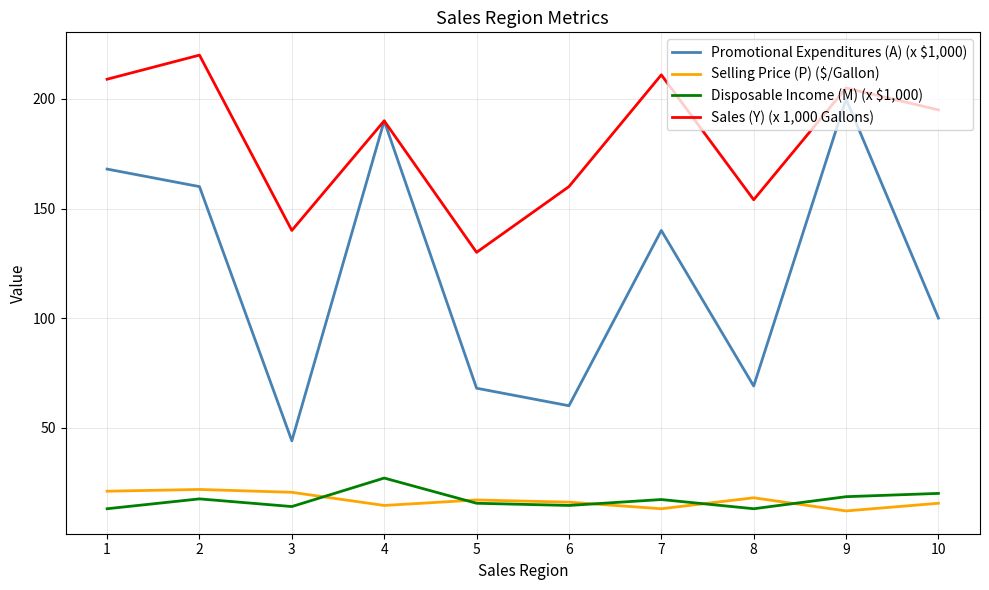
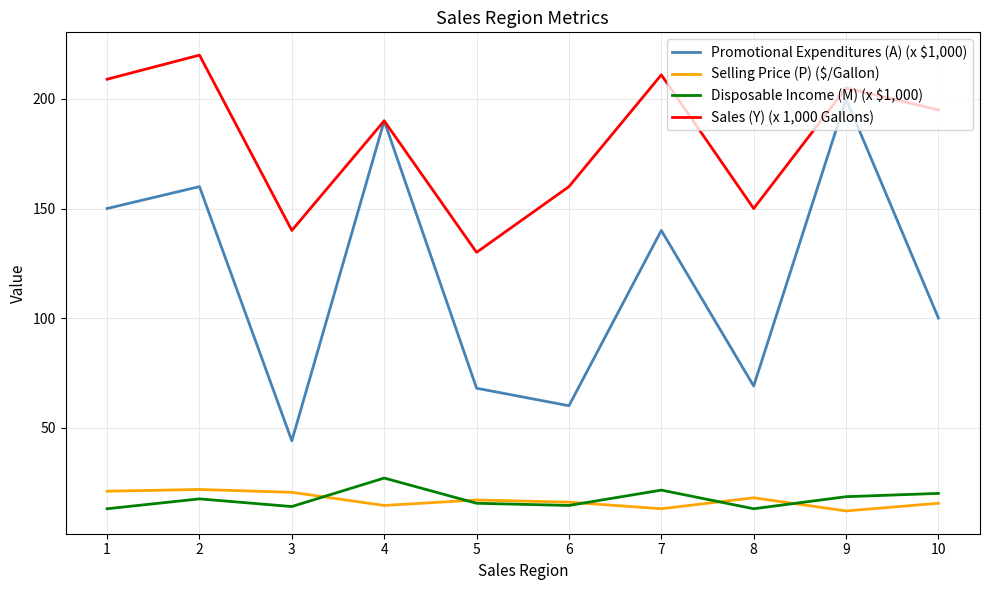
  {
    "Promotional Expenditures (A) (x $1,000)": {
-     "1": 168,
+     "1": 150,
      "2": 160,
      "3": 44,
      "5": 68,
      "6": 60,
      "7": 140,
      "8": 69,
      "10": 100
    },
    "Selling Price (P) ($/Gallon)": {
      "1": 21,
      "2": 22,
      "3": 21,
      "4": 15,
      "5": 17,
      "6": 16,
      "7": 13,
      "8": 18,
      "9": 12,
      "10": 16
    },
    "Disposable Income (M) (x $1,000)": {
      "1": 13,
      "2": 18,
      "3": 14,
      "4": 27,
      "5": 16,
      "6": 15,
-     "7": 17,
+     "7": 22,
      "8": 13,
      "9": 19,
      "10": 20
    },
    "Sales (Y) (x 1,000 Gallons)": {
      "1": 209,
      "2": 220,
      "3": 140,
      "5": 130,
      "6": 160,
      "7": 211,
-     "8": 154
+     "8": 150
    }
  }
